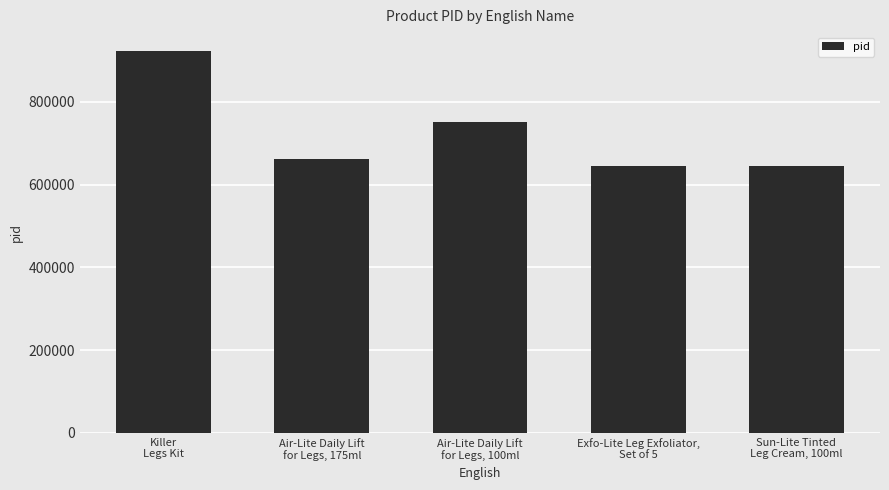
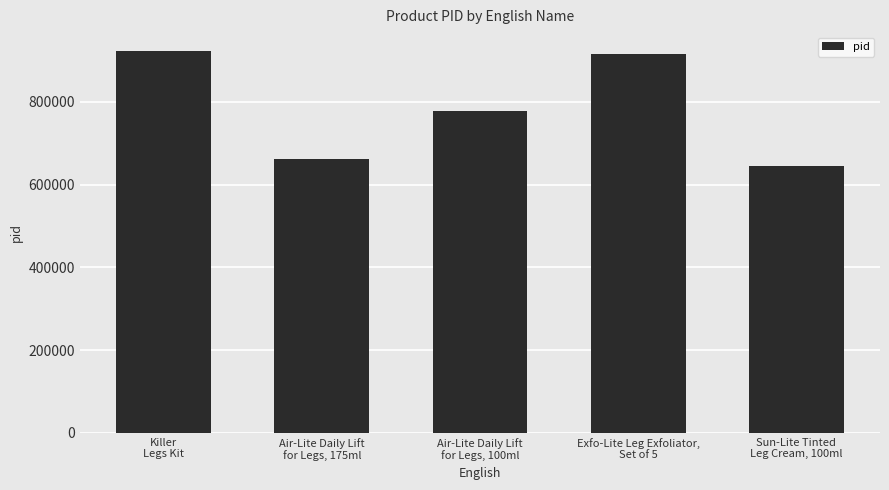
  {
    "Killer Legs Kit": 920000,
    "Air-Lite Daily Lift for Legs, 175ml": 660000,
-   "Air-Lite Daily Lift for Legs, 100ml": 750000,
-   "Exfo-Lite Leg Exfoliator, Set of 5": 650000,
+   "Air-Lite Daily Lift for Legs, 100ml": 780000,
+   "Exfo-Lite Leg Exfoliator, Set of 5": 920000,
    "Sun-Lite Tinted Leg Cream, 100ml": 650000
  }
